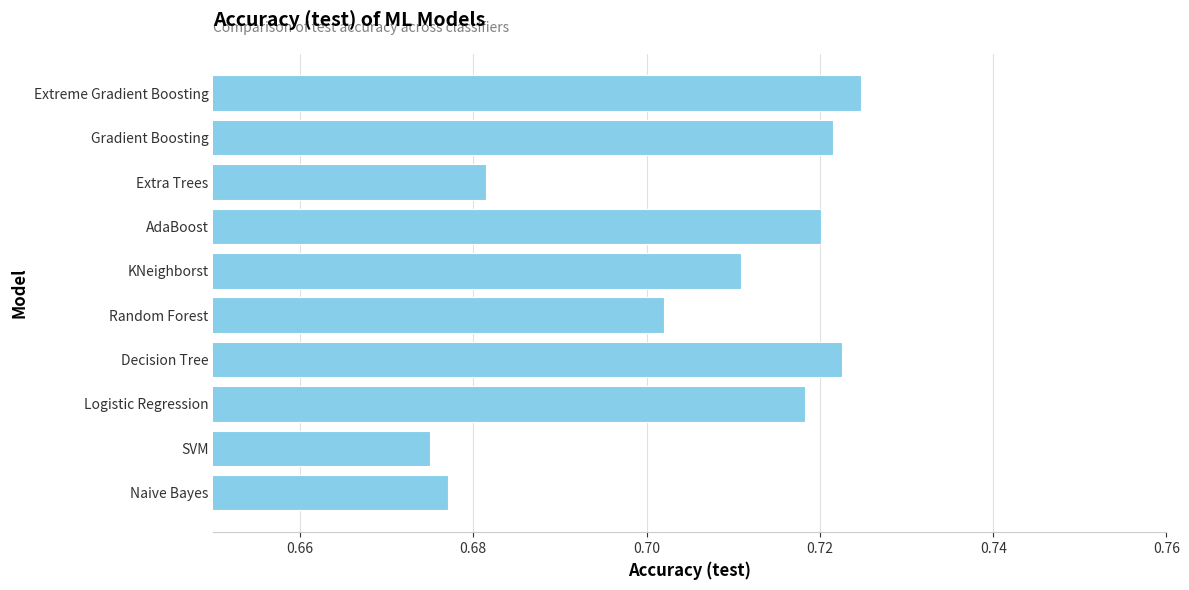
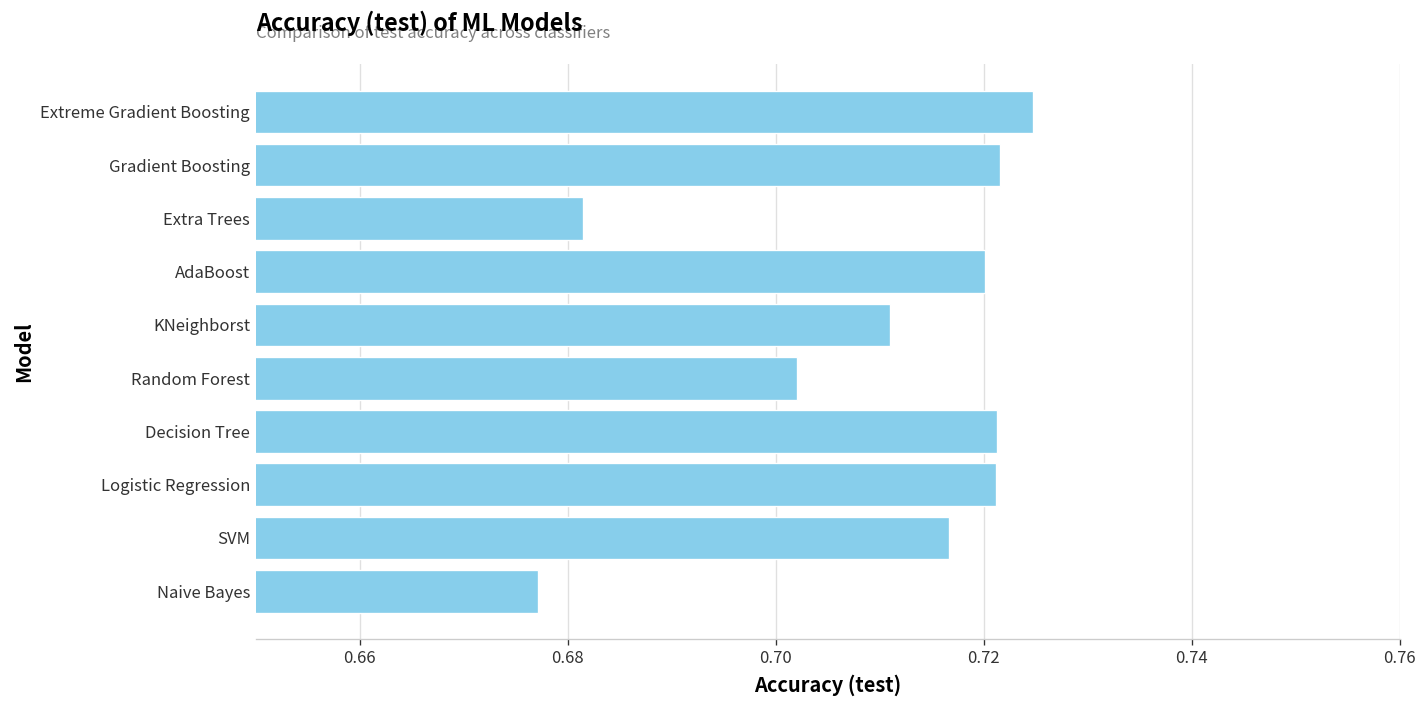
  {
    "Extreme Gradient Boosting": 0.725,
    "Gradient Boosting": 0.722,
    "Extra Trees": 0.681,
    "AdaBoost": 0.720,
    "KNeighborst": 0.711,
    "Random Forest": 0.702,
-   "Decision Tree": 0.723,
-   "Logistic Regression": 0.718,
-   "SVM": 0.675,
+   "Decision Tree": 0.721,
+   "Logistic Regression": 0.721,
+   "SVM": 0.717,
    "Naive Bayes": 0.677
  }
